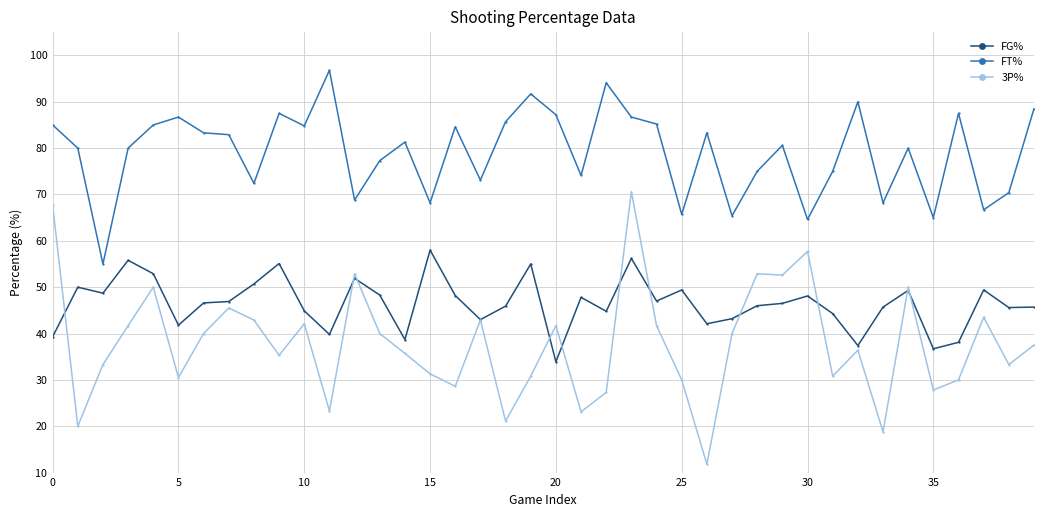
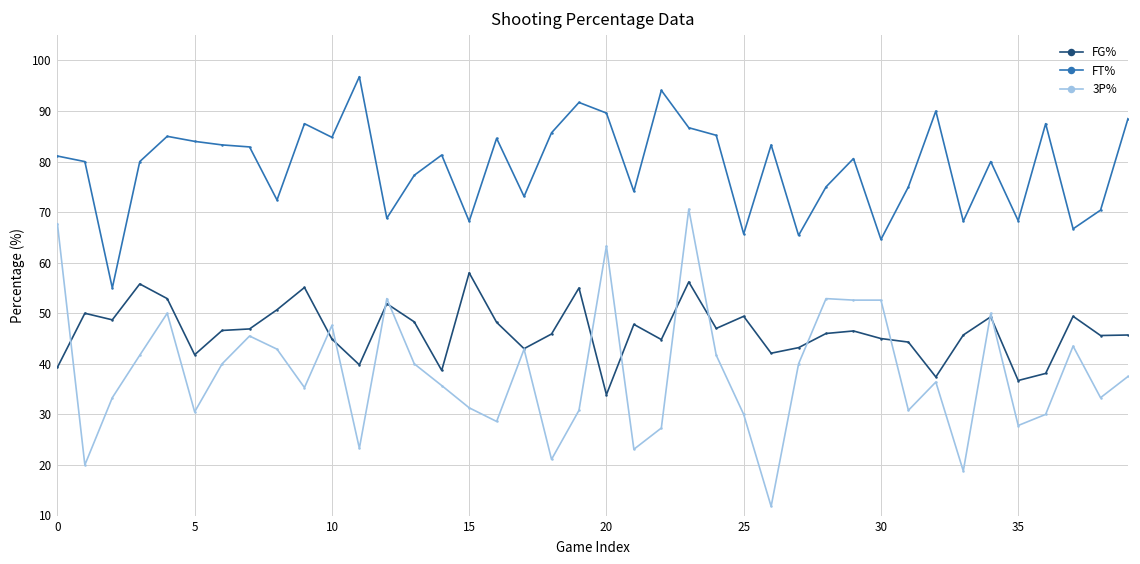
  {
    "FG%": {
      "0": 39,
      "5": 42,
      "10": 45,
      "15": 58,
      "20": 34,
      "25": 49,
-     "30": 48,
+     "30": 45,
      "35": 37
    },
    "FT%": {
-     "0": 85,
-     "5": 87,
+     "0": 81,
+     "5": 84,
      "10": 85,
      "15": 68,
-     "20": 87,
+     "20": 90,
      "25": 66,
      "30": 65,
-     "35": 65
+     "35": 68
    },
    "3P%": {
      "0": 68,
      "5": 31,
-     "10": 42,
+     "10": 48,
      "15": 31,
-     "20": 42,
+     "20": 63,
      "25": 30,
-     "30": 58,
+     "30": 53,
      "35": 28
    }
  }
